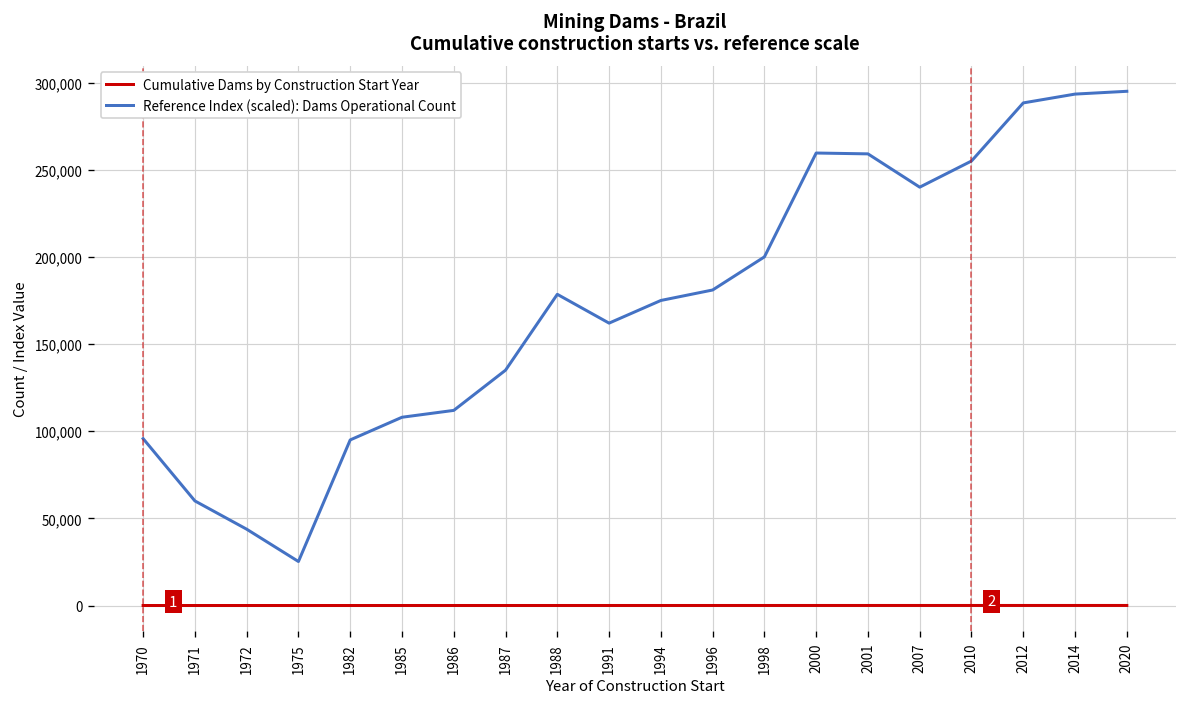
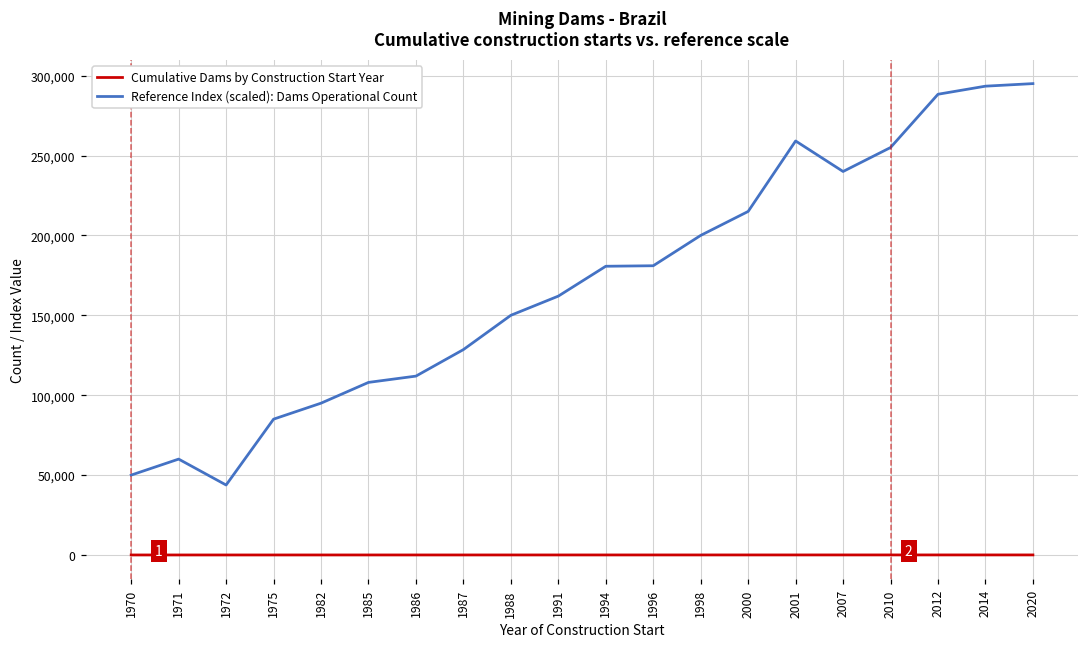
  {
    "Cumulative Dams by Construction Start Year": {
      "1972": "0",
      "1975": "0",
      "1982": "0",
      "1985": "0",
      "1986": "0",
      "1987": "0",
      "1988": "0",
      "1991": "0",
      "1994": "0",
      "1996": "0",
      "1998": "0",
      "2000": "0",
      "2001": "0",
      "2007": "0",
      "2012": "0",
      "2014": "0",
      "2020": "0"
    },
    "Reference Index (scaled): Dams Operational Count": {
-     "1970": "96,000",
+     "1970": "50,000",
      "1971": "60,000",
      "1972": "44,000",
-     "1975": "25,000",
+     "1975": "85,000",
      "1982": "95,000",
      "1985": "108,000",
      "1986": "112,000",
-     "1987": "135,000",
-     "1988": "179,000",
+     "1987": "129,000",
+     "1988": "150,000",
      "1991": "162,000",
-     "1994": "175,000",
+     "1994": "181,000",
      "1996": "181,000",
      "1998": "200,000",
-     "2000": "260,000",
+     "2000": "215,000",
      "2001": "259,000",
      "2007": "240,000",
      "2010": "255,000",
      "2012": "288,000",
      "2014": "293,000",
      "2020": "295,000"
    }
  }
